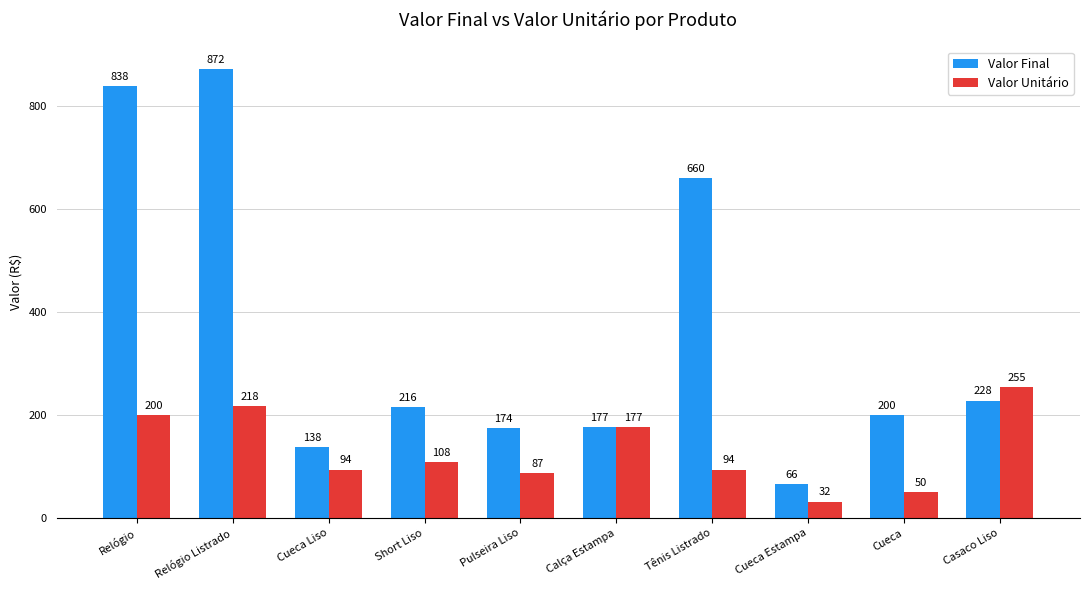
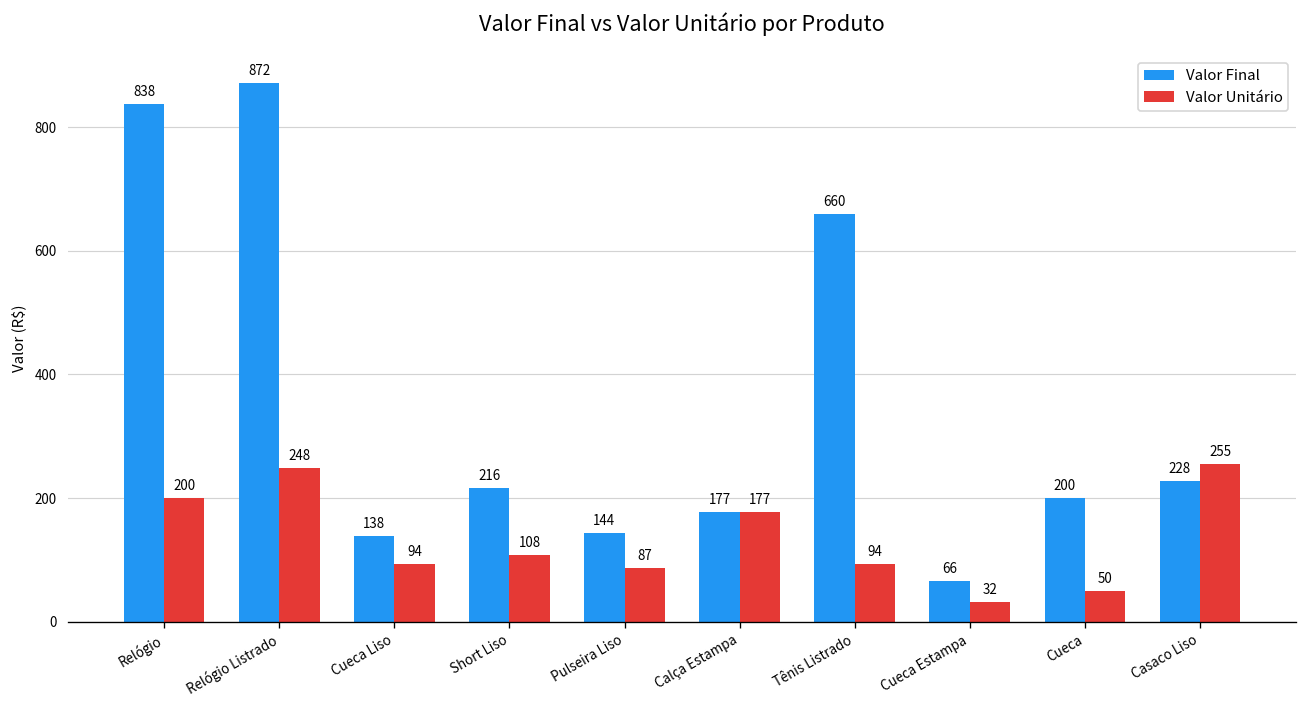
  {
    "Valor Final": {
      "Relógio": 838,
      "Relógio Listrado": 872,
      "Cueca Liso": 138,
      "Short Liso": 216,
-     "Pulseira Liso": 174,
+     "Pulseira Liso": 144,
      "Calça Estampa": 177,
      "Tênis Listrado": 660,
      "Cueca Estampa": 66,
      "Cueca": 200,
      "Casaco Liso": 228
    },
    "Valor Unitário": {
      "Relógio": 200,
-     "Relógio Listrado": 218,
+     "Relógio Listrado": 248,
      "Cueca Liso": 94,
      "Short Liso": 108,
      "Pulseira Liso": 87,
      "Calça Estampa": 177,
      "Tênis Listrado": 94,
      "Cueca Estampa": 32,
      "Cueca": 50,
      "Casaco Liso": 255
    }
  }
